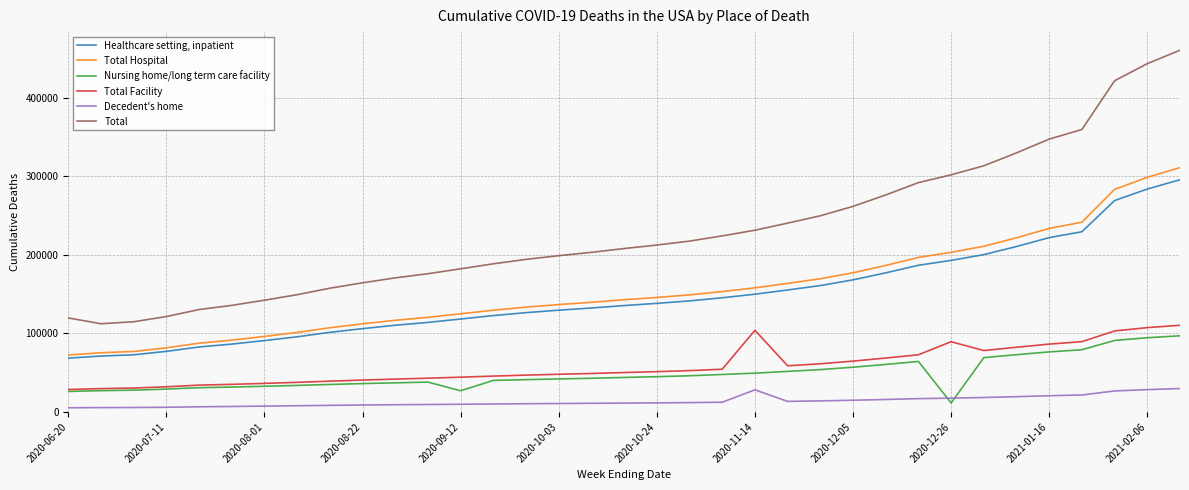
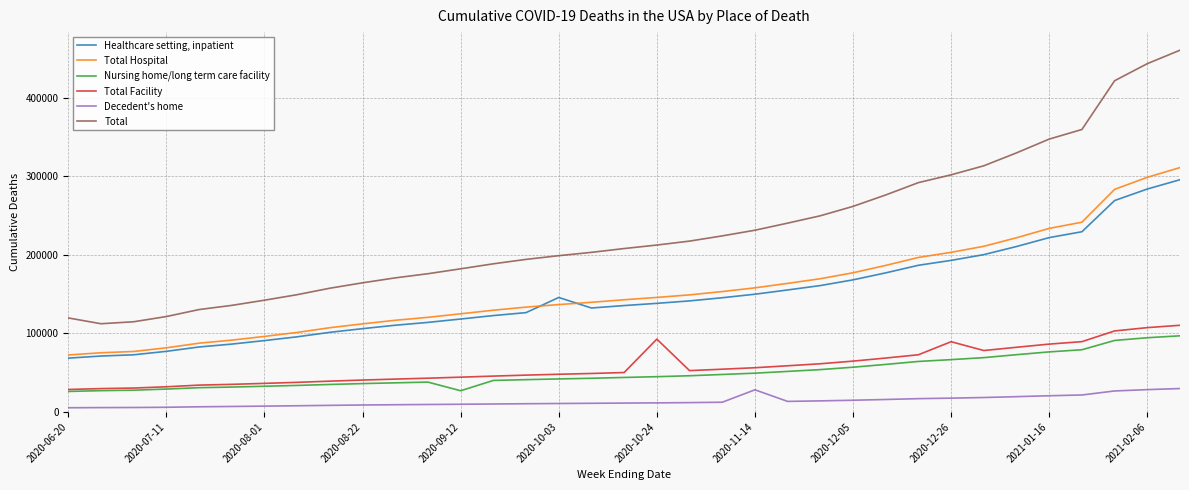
  {
    "Healthcare setting, inpatient": {
      "2020-06-20": 70000,
      "2020-07-11": 80000,
      "2020-08-01": 90000,
      "2020-08-22": 110000,
      "2020-09-12": 120000,
-     "2020-10-03": 130000,
+     "2020-10-03": 150000,
      "2020-10-24": 140000,
      "2020-11-14": 150000,
      "2020-12-05": 170000,
      "2020-12-26": 190000,
      "2021-01-16": 220000,
      "2021-02-06": 280000
    },
    "Total Hospital": {
      "2020-06-20": 70000,
      "2020-07-11": 80000,
      "2020-08-01": 100000,
      "2020-08-22": 110000,
      "2020-09-12": 120000,
      "2020-10-03": 140000,
      "2020-10-24": 150000,
      "2020-11-14": 160000,
      "2020-12-05": 180000,
      "2020-12-26": 200000,
      "2021-01-16": 230000,
      "2021-02-06": 300000
    },
    "Nursing home/long term care facility": {
      "2020-08-01": 30000,
      "2020-08-22": 40000,
      "2020-09-12": 30000,
      "2020-10-03": 40000,
      "2020-10-24": 40000,
      "2020-11-14": 50000,
      "2020-12-05": 60000,
-     "2020-12-26": 10000,
+     "2020-12-26": 70000,
      "2021-01-16": 80000,
      "2021-02-06": 90000
    },
    "Total Facility": {
      "2020-08-01": 40000,
      "2020-08-22": 40000,
      "2020-09-12": 40000,
      "2020-10-03": 50000,
-     "2020-10-24": 50000,
-     "2020-11-14": 100000,
+     "2020-10-24": 90000,
+     "2020-11-14": 60000,
      "2020-12-05": 60000,
      "2020-12-26": 90000,
      "2021-01-16": 90000,
      "2021-02-06": 110000
    },
    "Decedent's home": {
      "2020-06-20": 10000,
      "2020-07-11": 10000,
      "2020-08-01": 10000,
      "2020-08-22": 10000,
      "2020-09-12": 10000,
      "2020-10-03": 10000,
      "2020-10-24": 10000,
      "2020-11-14": 30000,
      "2020-12-05": 10000,
      "2020-12-26": 20000,
      "2021-01-16": 20000,
      "2021-02-06": 30000
    },
    "Total": {
      "2020-06-20": 120000,
      "2020-07-11": 120000,
      "2020-08-01": 140000,
      "2020-08-22": 160000,
      "2020-09-12": 180000,
      "2020-10-03": 200000,
      "2020-10-24": 210000,
      "2020-11-14": 230000,
      "2020-12-05": 260000,
      "2020-12-26": 300000,
      "2021-01-16": 350000,
      "2021-02-06": 440000
    }
  }
